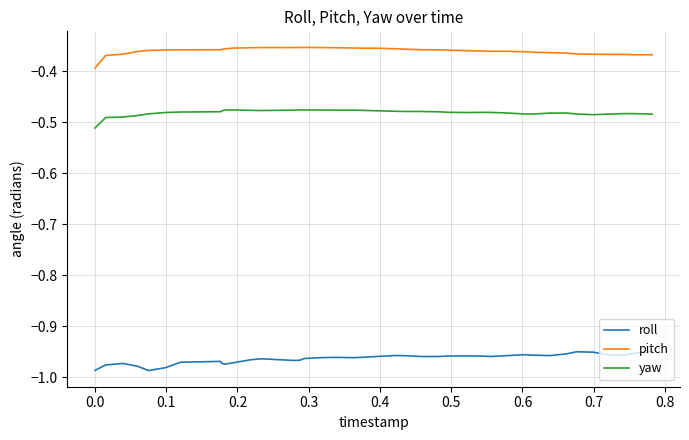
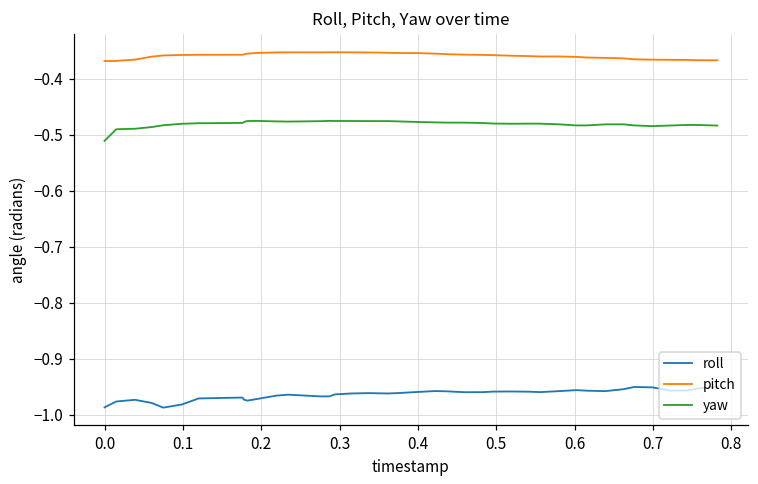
  {
    "roll": {
      "0.0": -0.99
    },
    "pitch": {
-     "0.0": -0.39
+     "0.0": -0.37
    },
    "yaw": {
      "0.0": -0.51
    }
  }
